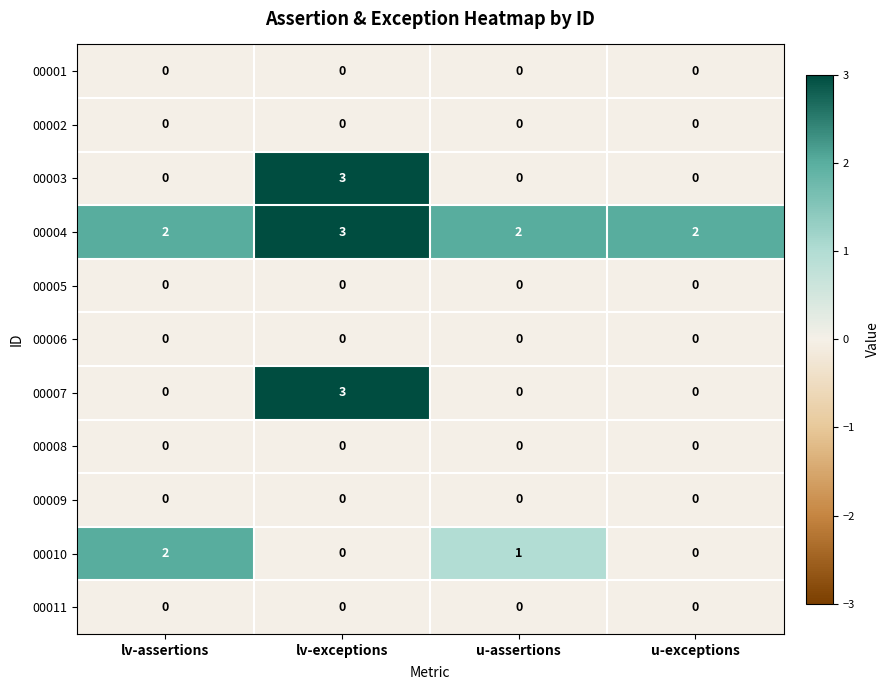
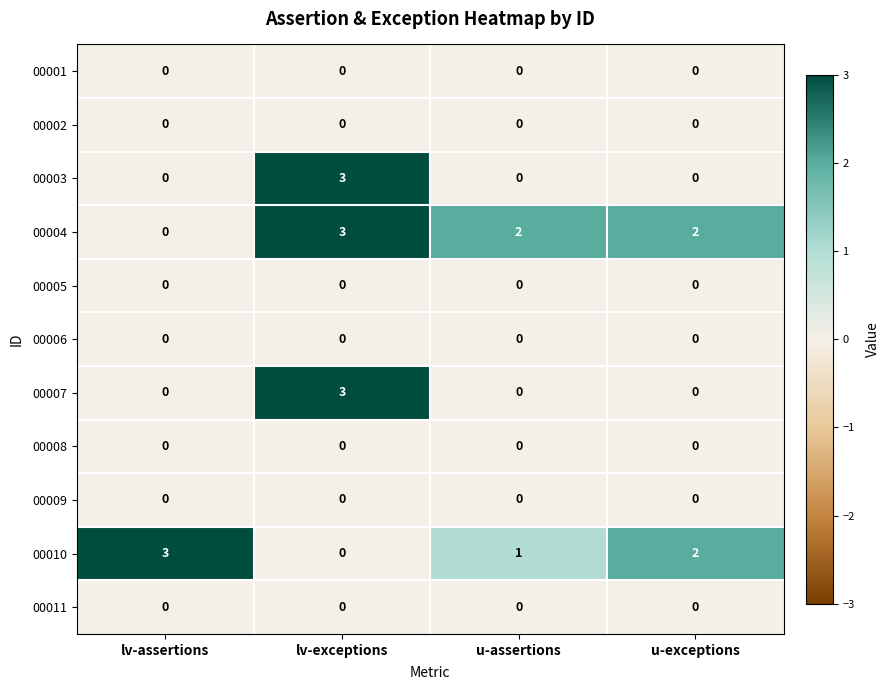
  {
    "00001": {
      "lv-assertions": 0,
      "lv-exceptions": 0,
      "u-assertions": 0,
      "u-exceptions": 0
    },
    "00002": {
      "lv-assertions": 0,
      "lv-exceptions": 0,
      "u-assertions": 0,
      "u-exceptions": 0
    },
    "00003": {
      "lv-assertions": 0,
      "lv-exceptions": 3,
      "u-assertions": 0,
      "u-exceptions": 0
    },
    "00004": {
-     "lv-assertions": 2,
+     "lv-assertions": 0,
      "lv-exceptions": 3,
      "u-assertions": 2,
      "u-exceptions": 2
    },
    "00005": {
      "lv-assertions": 0,
      "lv-exceptions": 0,
      "u-assertions": 0,
      "u-exceptions": 0
    },
    "00006": {
      "lv-assertions": 0,
      "lv-exceptions": 0,
      "u-assertions": 0,
      "u-exceptions": 0
    },
    "00007": {
      "lv-assertions": 0,
      "lv-exceptions": 3,
      "u-assertions": 0,
      "u-exceptions": 0
    },
    "00008": {
      "lv-assertions": 0,
      "lv-exceptions": 0,
      "u-assertions": 0,
      "u-exceptions": 0
    },
    "00009": {
      "lv-assertions": 0,
      "lv-exceptions": 0,
      "u-assertions": 0,
      "u-exceptions": 0
    },
    "00010": {
-     "lv-assertions": 2,
+     "lv-assertions": 3,
      "lv-exceptions": 0,
      "u-assertions": 1,
-     "u-exceptions": 0
+     "u-exceptions": 2
    },
    "00011": {
      "lv-assertions": 0,
      "lv-exceptions": 0,
      "u-assertions": 0,
      "u-exceptions": 0
    }
  }
